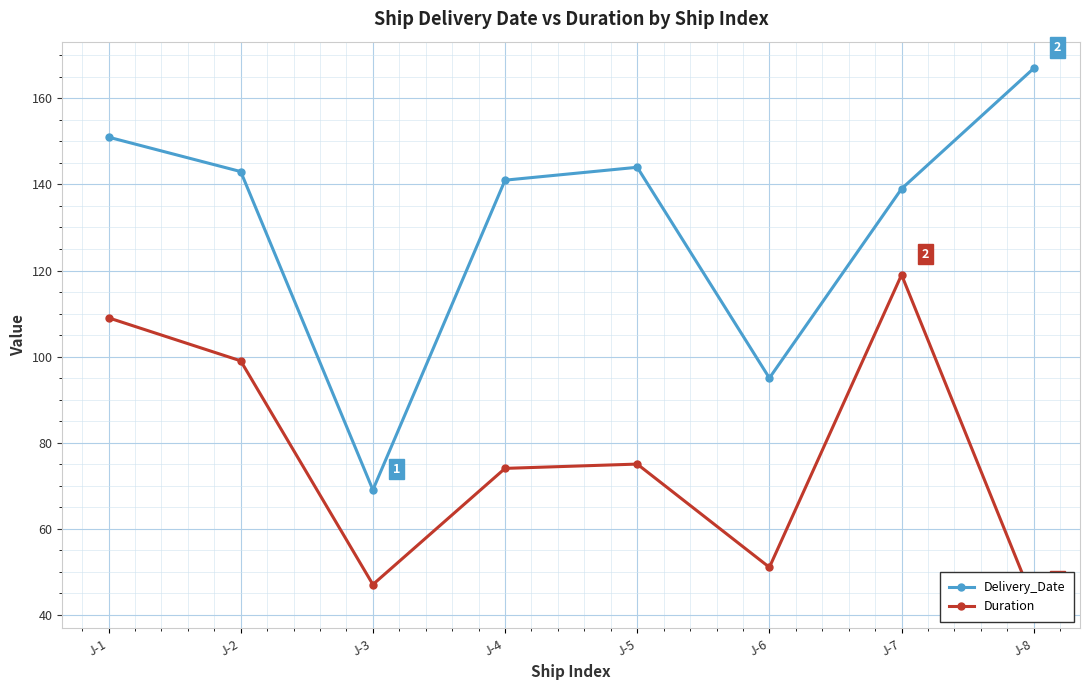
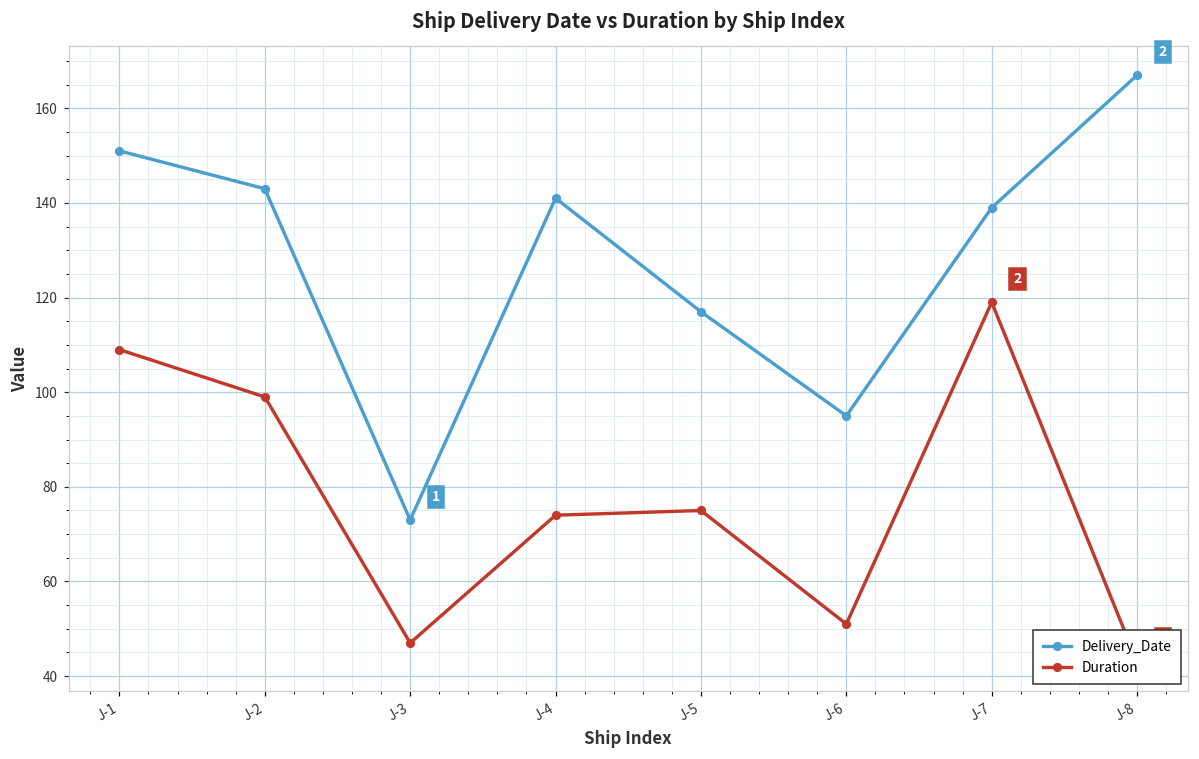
  {
    "Delivery_Date": {
      "J-1": 151,
      "J-2": 143,
-     "J-3": 69,
+     "J-3": 73,
      "J-4": 141,
-     "J-5": 144,
+     "J-5": 117,
      "J-6": 95,
      "J-7": 139
    },
    "Duration": {
      "J-1": 109,
      "J-2": 99,
      "J-3": 47,
      "J-4": 74,
      "J-5": 75,
      "J-6": 51
    }
  }
